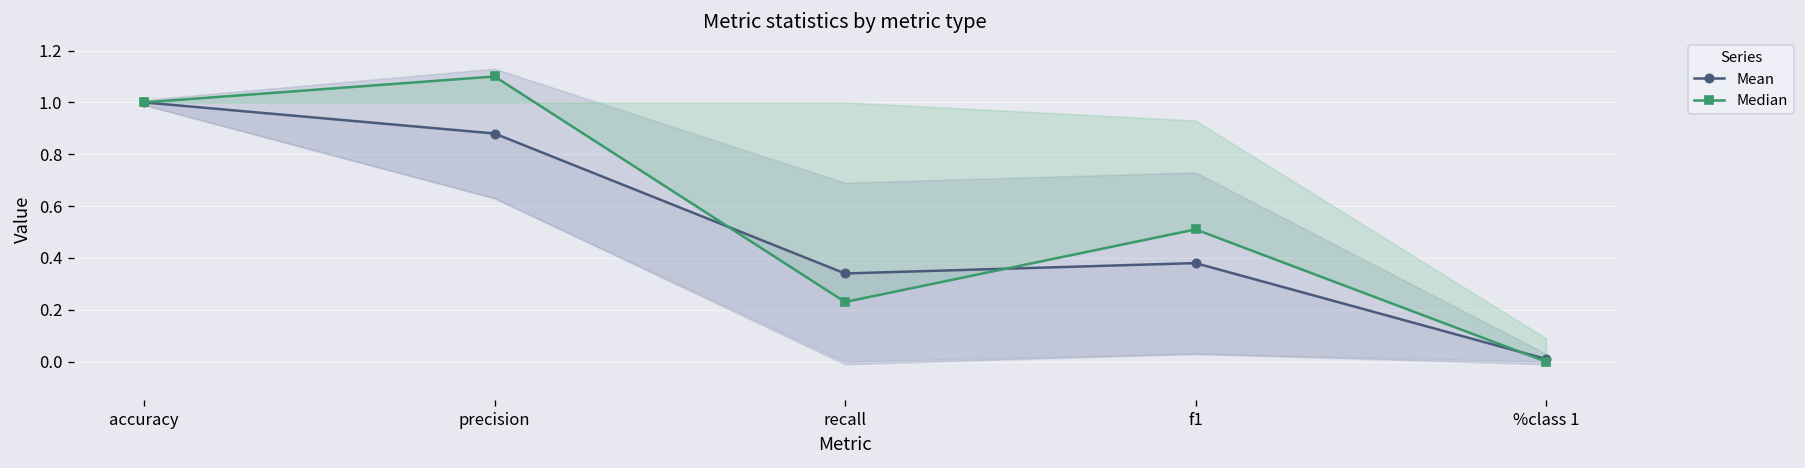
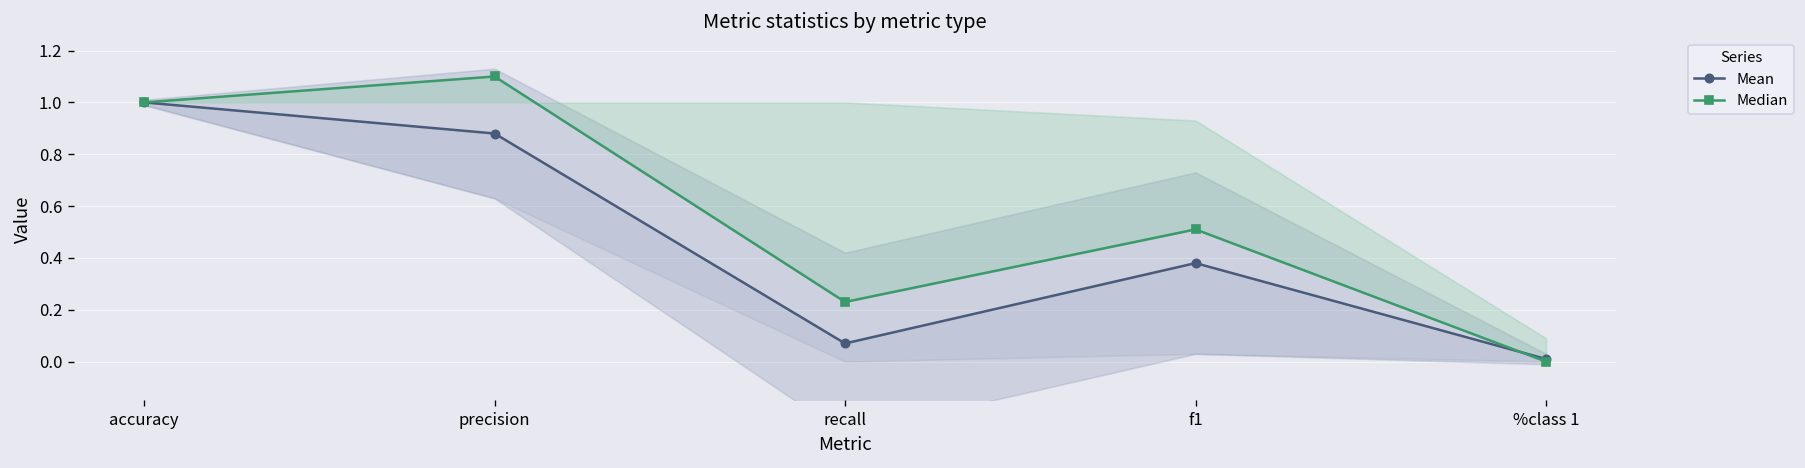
  {
    "Mean": {
      "precision": 0.88,
-     "recall": 0.34,
+     "recall": 0.07,
      "f1": 0.38
    },
    "Median": {
      "recall": 0.23,
      "f1": 0.51
    }
  }
